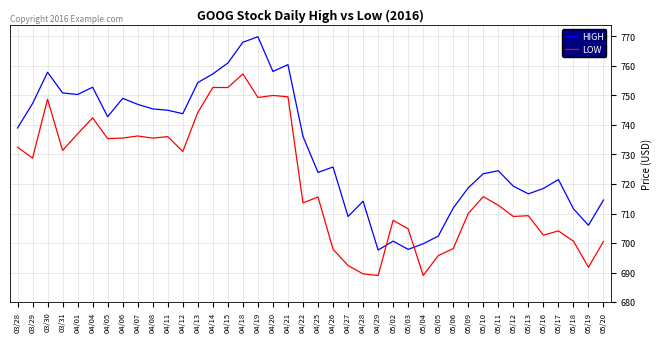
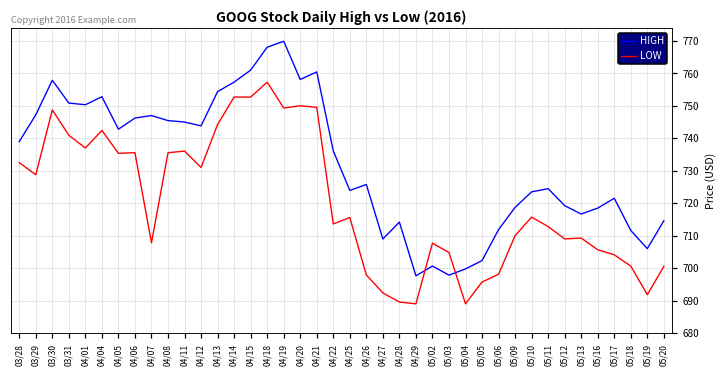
  {
    "HIGH": {
      "03/28": 739,
      "03/29": 747,
      "03/30": 758,
      "03/31": 751,
      "04/01": 750,
      "04/04": 753,
      "04/05": 743,
-     "04/06": 749,
+     "04/06": 746,
      "04/07": 747,
      "04/08": 745,
      "04/11": 745,
      "04/12": 744,
      "04/13": 754,
      "04/14": 757,
      "04/15": 761,
      "04/18": 768,
      "04/19": 770,
      "04/20": 758,
      "04/21": 760,
      "04/22": 736,
      "04/25": 724,
      "04/26": 726,
      "04/27": 709,
      "04/28": 714,
      "04/29": 698,
      "05/02": 701,
      "05/03": 698,
      "05/04": 700,
      "05/05": 702,
      "05/06": 712,
      "05/09": 719,
      "05/10": 724,
      "05/11": 724,
      "05/12": 719,
      "05/13": 717,
      "05/16": 718,
      "05/17": 722,
      "05/18": 712,
      "05/19": 706,
      "05/20": 715
    },
    "LOW": {
      "03/28": 733,
      "03/29": 729,
      "03/30": 749,
-     "03/31": 731,
+     "03/31": 741,
      "04/01": 737,
      "04/04": 742,
      "04/05": 735,
      "04/06": 736,
-     "04/07": 736,
+     "04/07": 708,
      "04/08": 736,
      "04/11": 736,
      "04/12": 731,
      "04/13": 744,
      "04/14": 753,
      "04/15": 753,
      "04/18": 757,
      "04/19": 749,
      "04/20": 750,
      "04/21": 750,
      "04/22": 714,
      "04/25": 716,
      "04/26": 698,
      "04/27": 692,
      "04/28": 690,
      "04/29": 689,
      "05/02": 708,
      "05/03": 705,
      "05/04": 689,
      "05/05": 696,
      "05/06": 698,
      "05/09": 710,
      "05/10": 716,
      "05/11": 713,
      "05/12": 709,
      "05/13": 709,
-     "05/16": 703,
+     "05/16": 706,
      "05/17": 704,
      "05/18": 701,
      "05/19": 692,
      "05/20": 701
    }
  }
